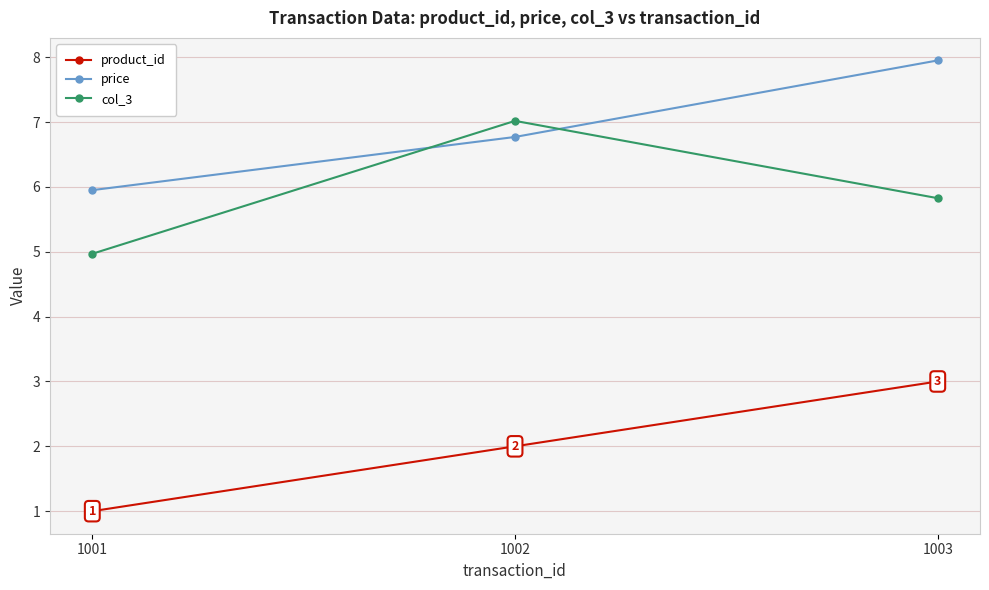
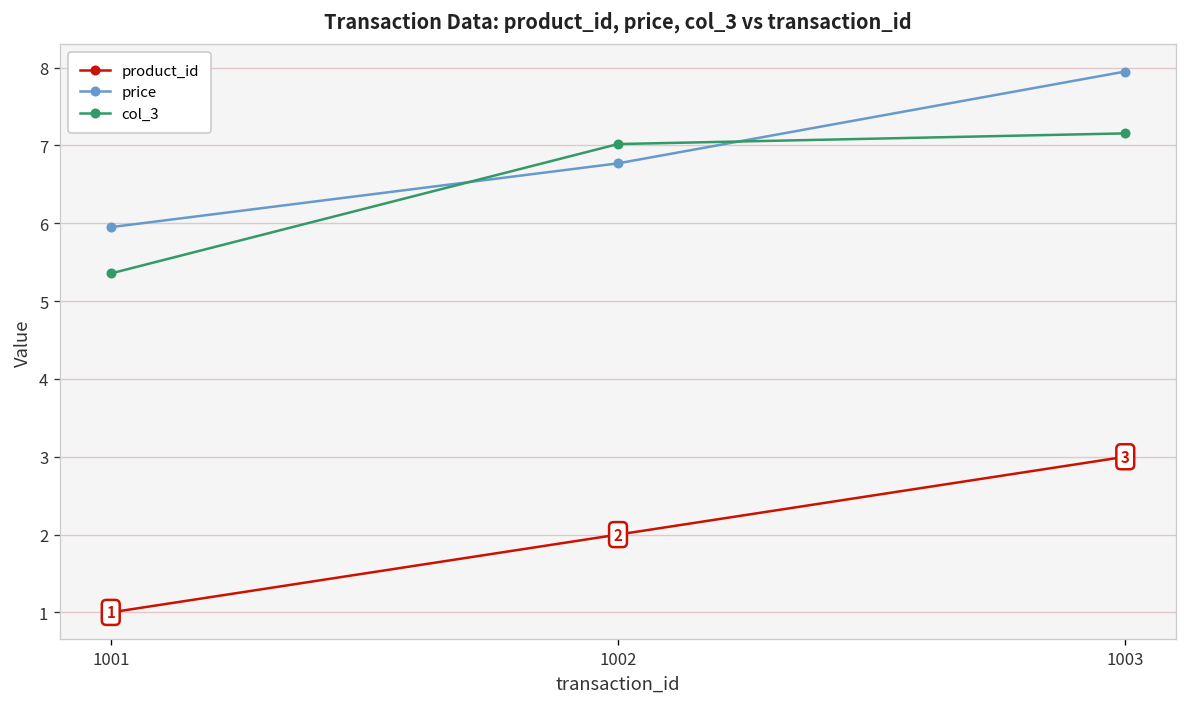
  {
    "price": {
      "1001": 6.0,
      "1002": 6.8,
      "1003": 8.0
    },
    "col_3": {
-     "1001": 5.0,
+     "1001": 5.4,
      "1002": 7.0,
-     "1003": 5.8
+     "1003": 7.2
    }
  }
